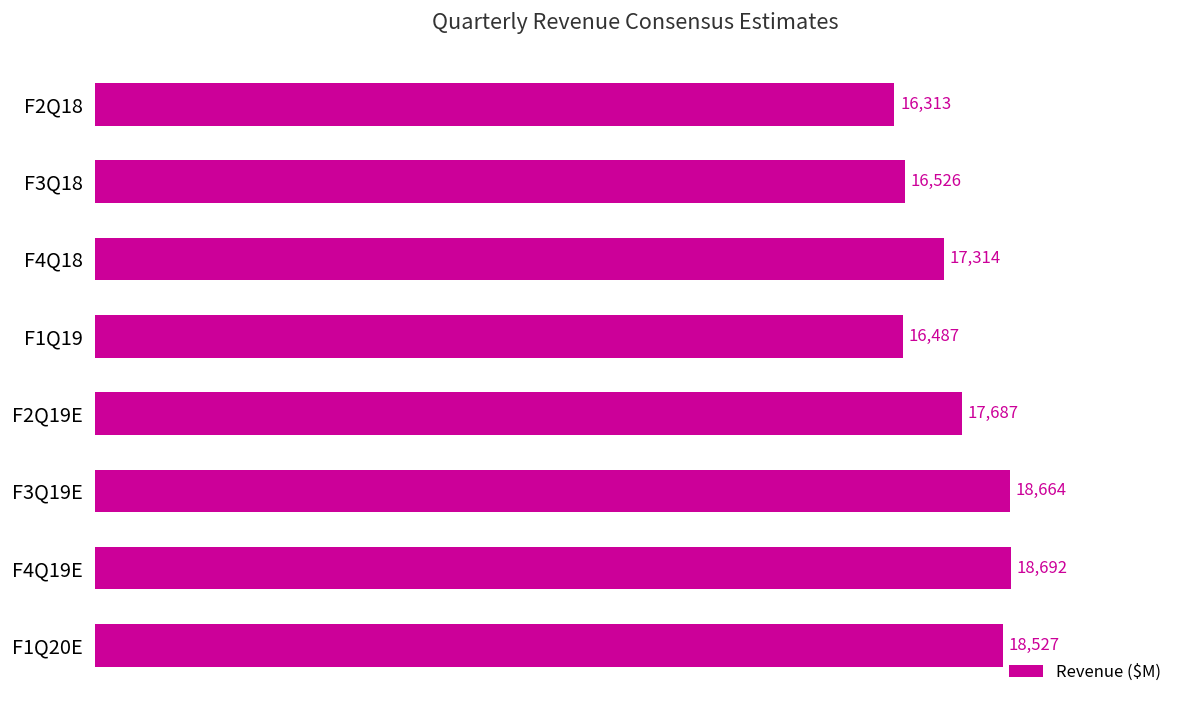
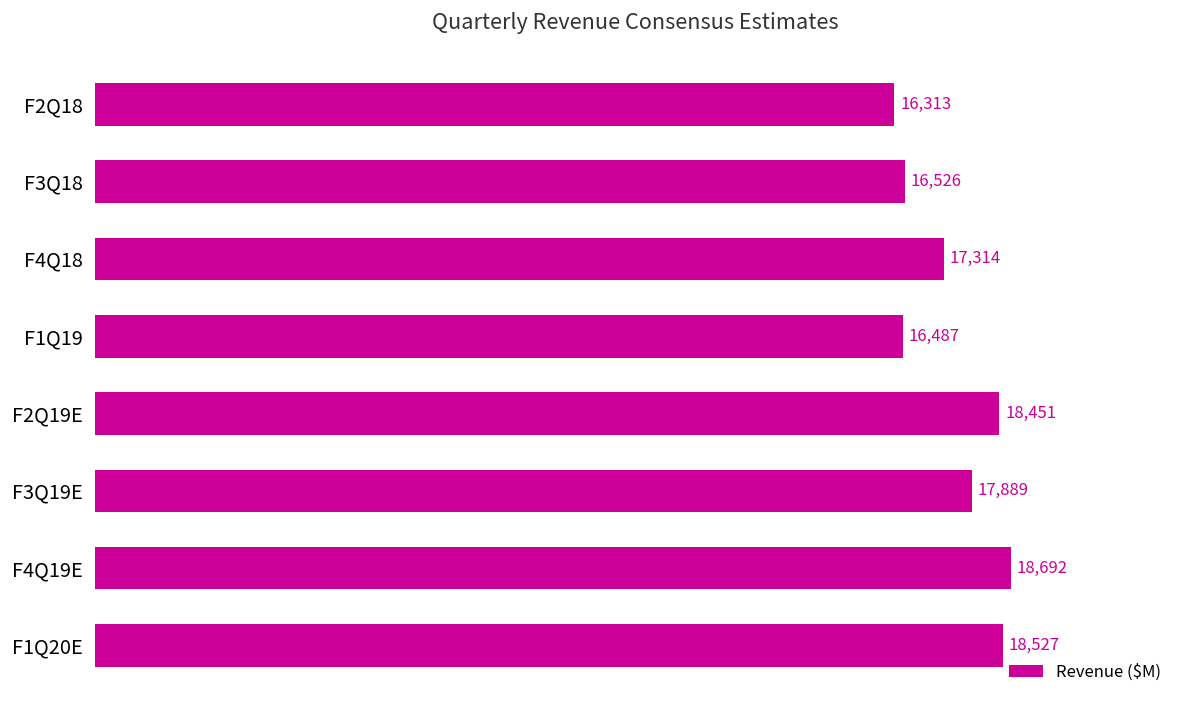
  {
    "F2Q18": "16,313",
    "F3Q18": "16,526",
    "F4Q18": "17,314",
    "F1Q19": "16,487",
-   "F2Q19E": "17,687",
-   "F3Q19E": "18,664",
+   "F2Q19E": "18,451",
+   "F3Q19E": "17,889",
    "F4Q19E": "18,692",
    "F1Q20E": "18,527"
  }
